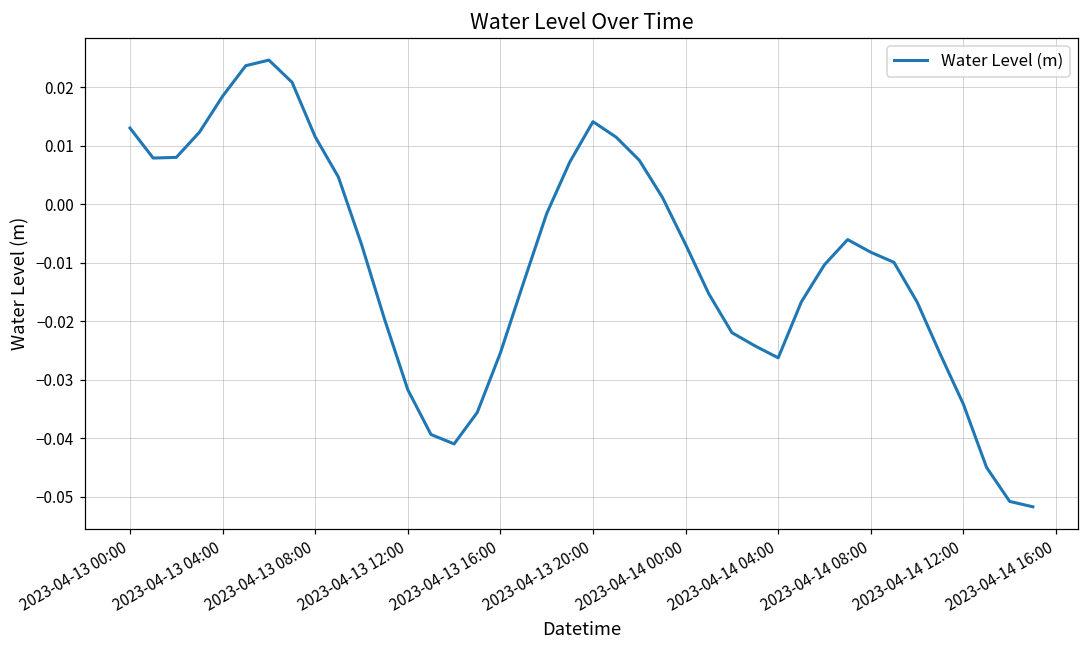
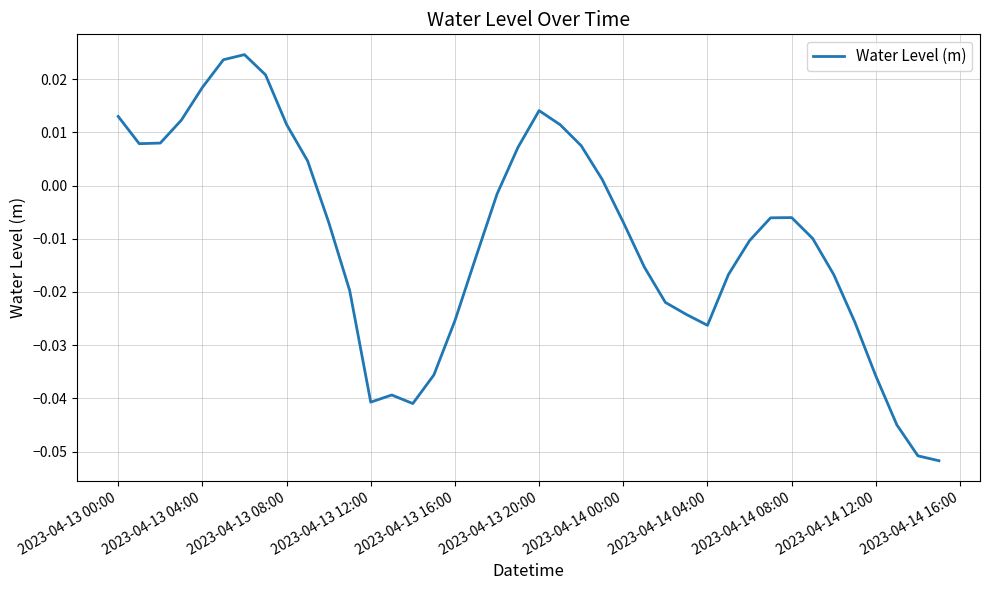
  {
    "2023-04-13 00:00": 0.013,
    "2023-04-13 04:00": 0.018,
    "2023-04-13 08:00": 0.012,
-   "2023-04-13 12:00": -0.032,
+   "2023-04-13 12:00": -0.041,
    "2023-04-13 16:00": -0.025,
    "2023-04-13 20:00": 0.014,
    "2023-04-14 00:00": -0.007,
    "2023-04-14 04:00": -0.026,
-   "2023-04-14 08:00": -0.008,
-   "2023-04-14 12:00": -0.034
+   "2023-04-14 08:00": -0.006,
+   "2023-04-14 12:00": -0.036
  }
